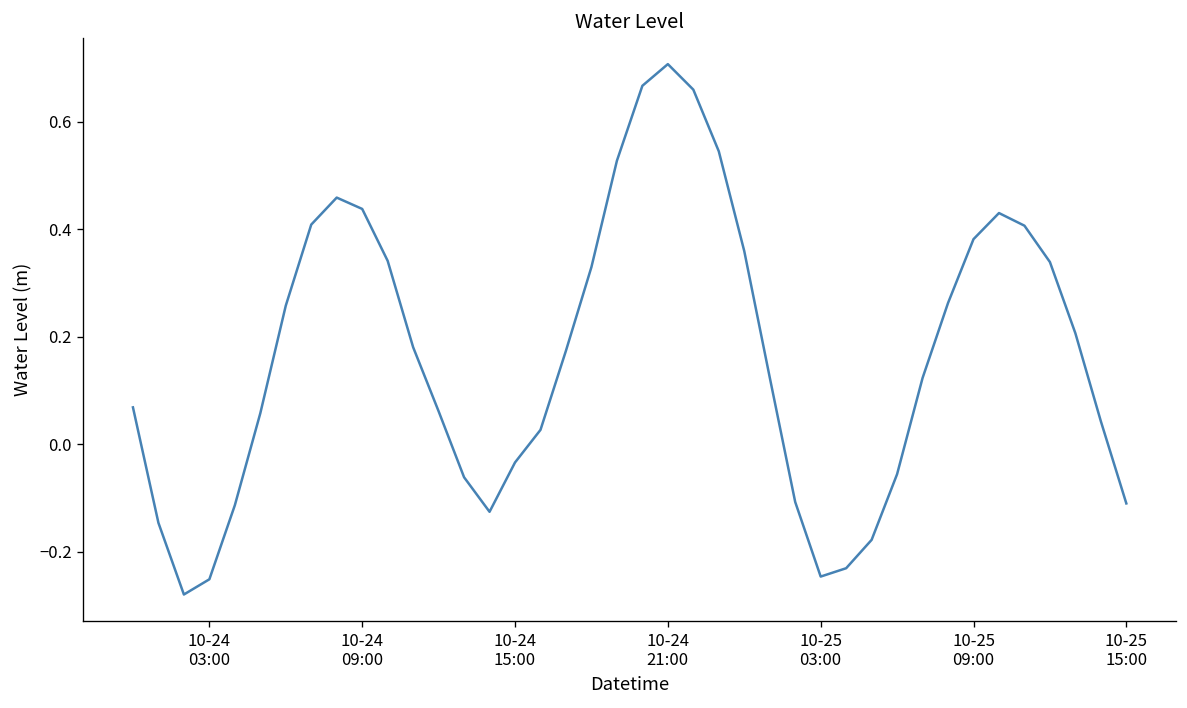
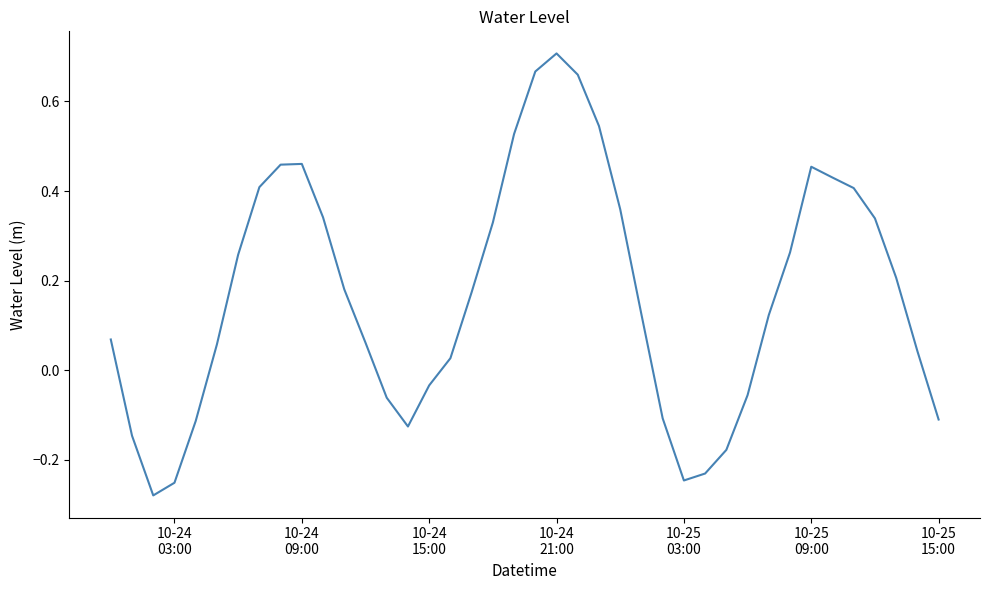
  {
    "10-24 03:00": -0.25,
-   "10-24 09:00": 0.44,
+   "10-24 09:00": 0.46,
    "10-24 15:00": -0.03,
    "10-24 21:00": 0.71,
    "10-25 03:00": -0.25,
-   "10-25 09:00": 0.38,
+   "10-25 09:00": 0.45,
    "10-25 15:00": -0.11
  }
